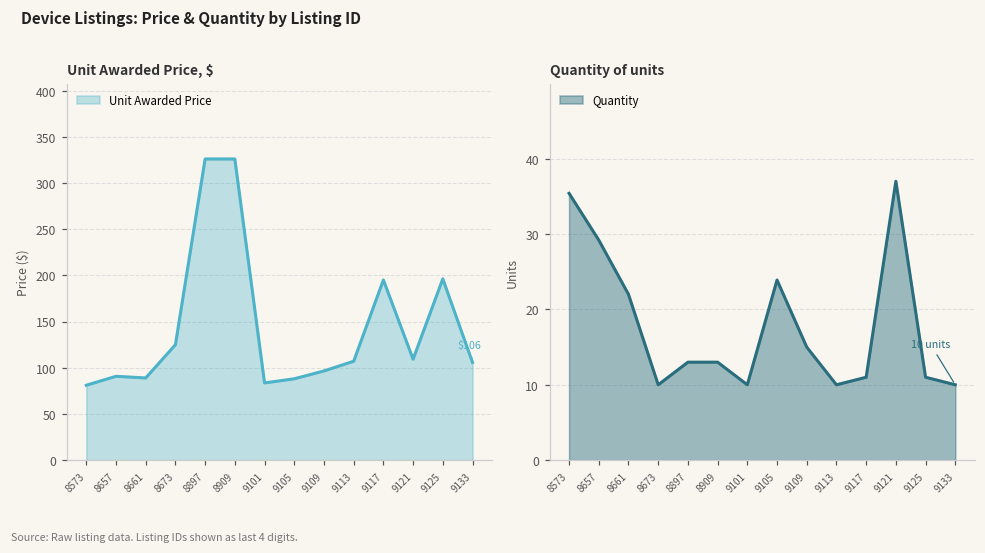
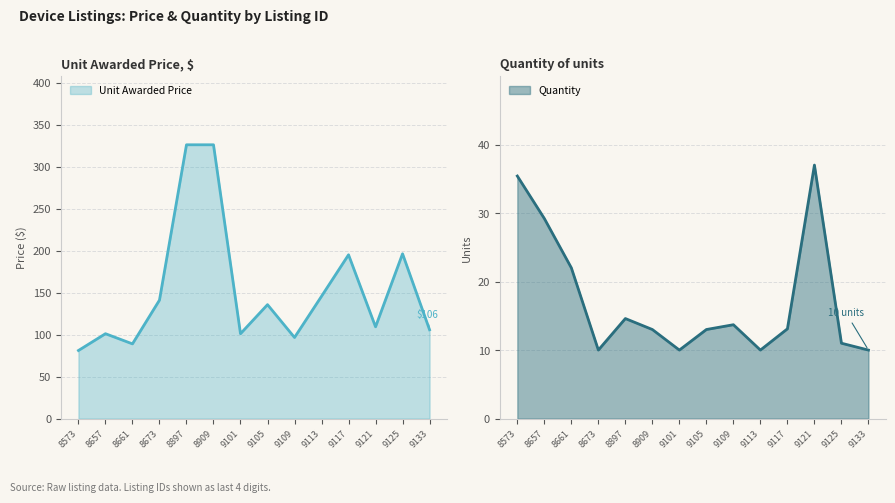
  {
    "Unit Awarded Price, $": {
      "8573": 80,
-     "8657": 90,
+     "8657": 100,
      "8661": 90,
-     "8673": 130,
+     "8673": 140,
      "8897": 330,
      "8909": 330,
-     "9101": 80,
-     "9105": 90,
+     "9101": 100,
+     "9105": 140,
      "9109": 100,
-     "9113": 110,
+     "9113": 150,
      "9117": 200,
      "9121": 110,
      "9125": 200
    },
    "Quantity of units": {
      "8573": 35,
      "8657": 29,
      "8661": 22,
      "8673": 10,
-     "8897": 13,
+     "8897": 15,
      "8909": 13,
      "9101": 10,
-     "9105": 24,
-     "9109": 15,
+     "9105": 13,
+     "9109": 14,
      "9113": 10,
-     "9117": 11,
+     "9117": 13,
      "9121": 37
    }
  }
